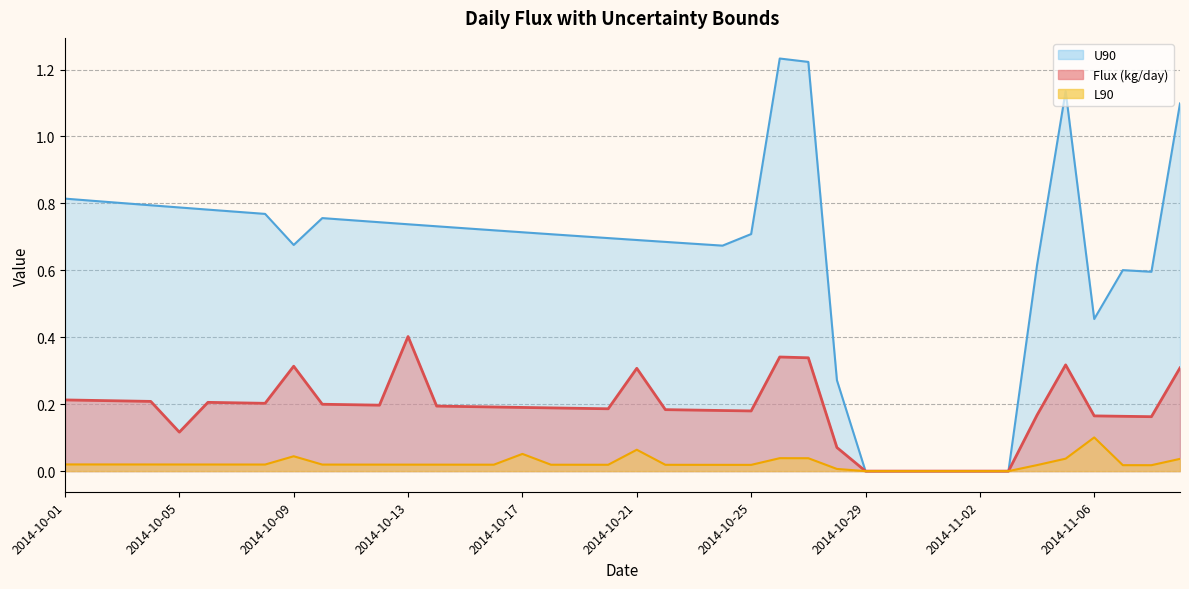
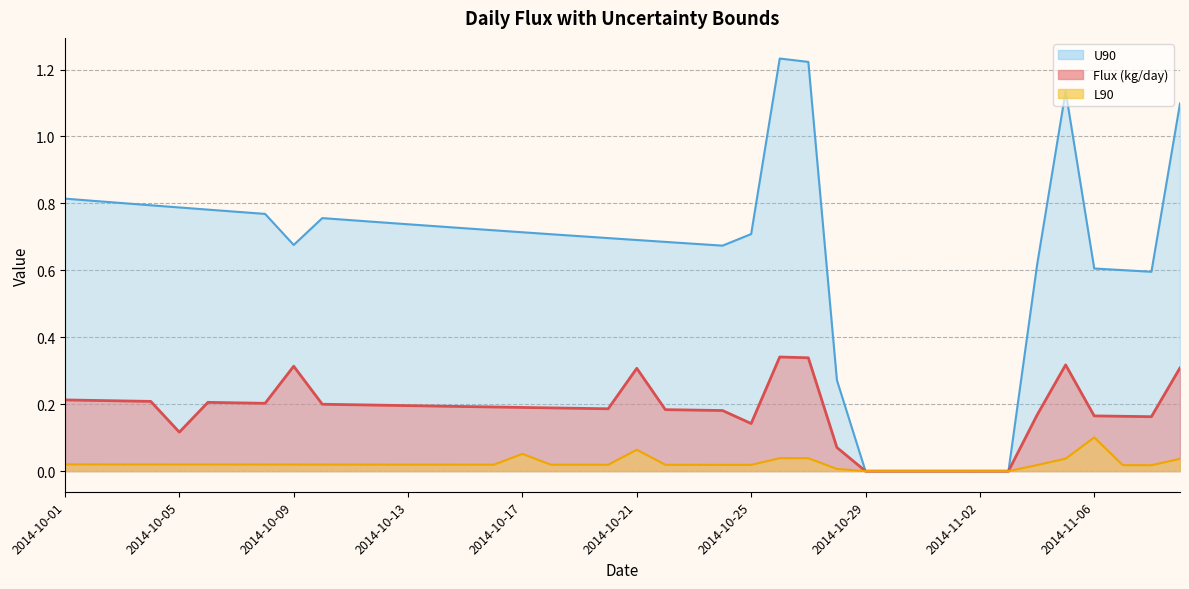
  {
    "U90": {
      "2014-10-01": 0.81,
      "2014-10-05": 0.79,
      "2014-10-09": 0.68,
      "2014-10-13": 0.74,
      "2014-10-17": 0.71,
      "2014-10-21": 0.69,
      "2014-10-25": 0.71,
-     "2014-11-06": 0.45
+     "2014-11-06": 0.61
    },
    "Flux (kg/day)": {
      "2014-10-01": 0.21,
      "2014-10-05": 0.12,
      "2014-10-09": 0.31,
-     "2014-10-13": 0.40,
+     "2014-10-13": 0.20,
      "2014-10-17": 0.19,
      "2014-10-21": 0.31,
-     "2014-10-25": 0.18,
+     "2014-10-25": 0.14,
      "2014-11-06": 0.17
    },
    "L90": {
      "2014-10-01": 0.02,
      "2014-10-05": 0.02,
-     "2014-10-09": 0.04,
+     "2014-10-09": 0.02,
      "2014-10-13": 0.02,
      "2014-10-17": 0.05,
      "2014-10-21": 0.06,
      "2014-10-25": 0.02,
      "2014-11-06": 0.10
    }
  }
